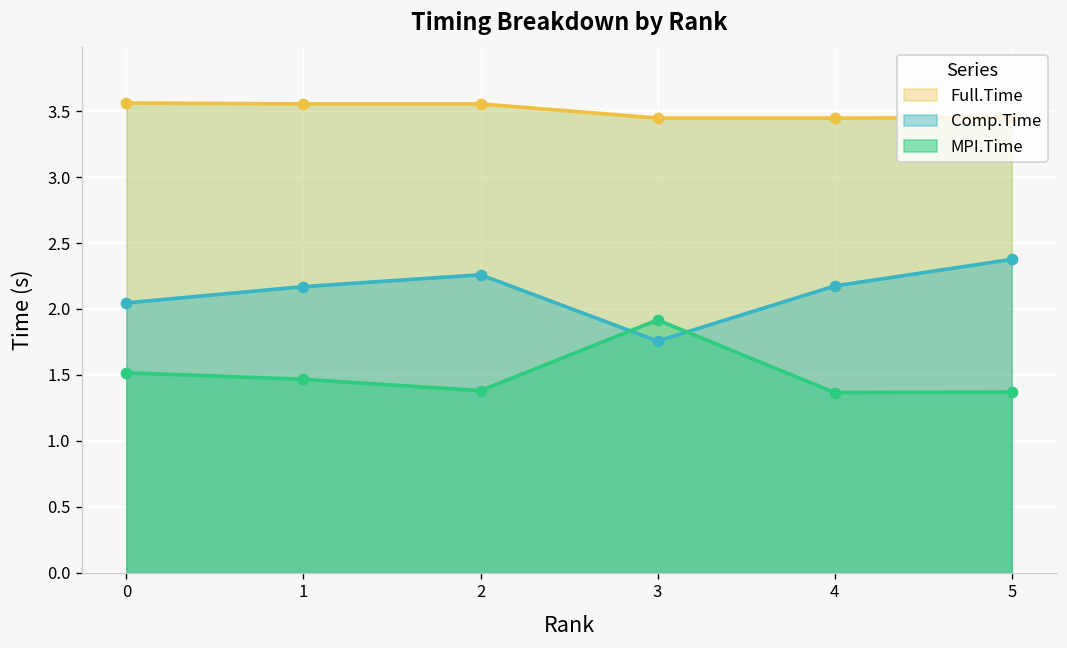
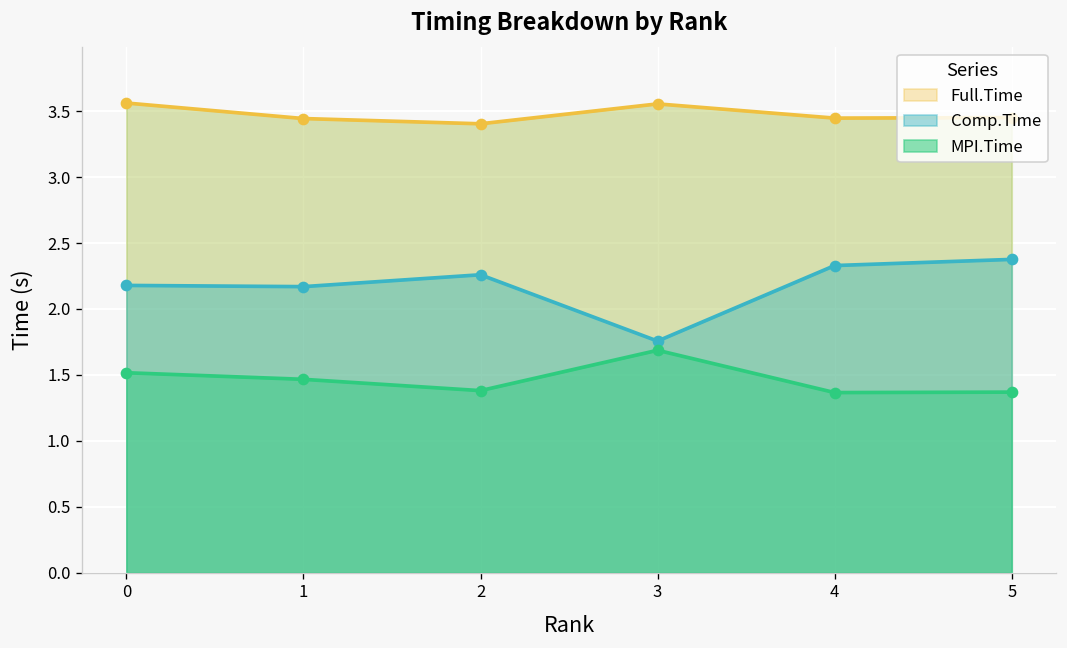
  {
    "Full.Time": {
      "0": 3.56,
-     "1": 3.56,
-     "2": 3.56,
-     "3": 3.45,
+     "1": 3.44,
+     "2": 3.40,
+     "3": 3.56,
      "4": 3.45
    },
    "Comp.Time": {
-     "0": 2.05,
+     "0": 2.18,
      "1": 2.17,
      "2": 2.26,
      "3": 1.76,
-     "4": 2.17,
+     "4": 2.33,
      "5": 2.38
    },
    "MPI.Time": {
      "0": 1.52,
      "1": 1.47,
      "2": 1.38,
-     "3": 1.92,
+     "3": 1.69,
      "4": 1.37,
      "5": 1.37
    }
  }
